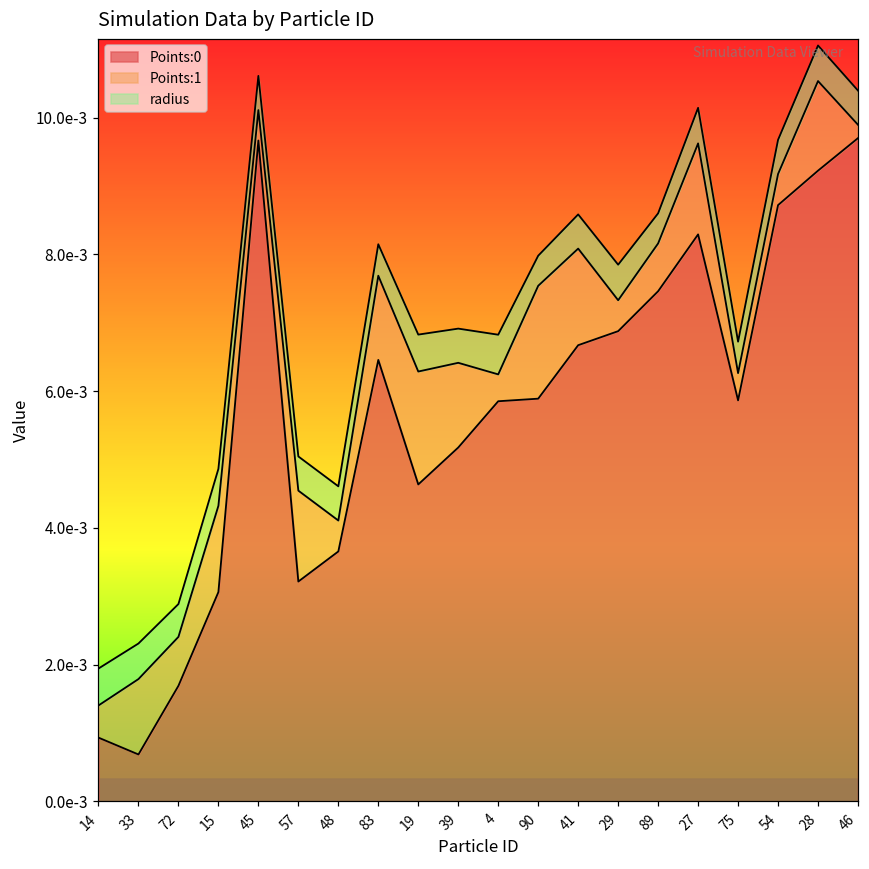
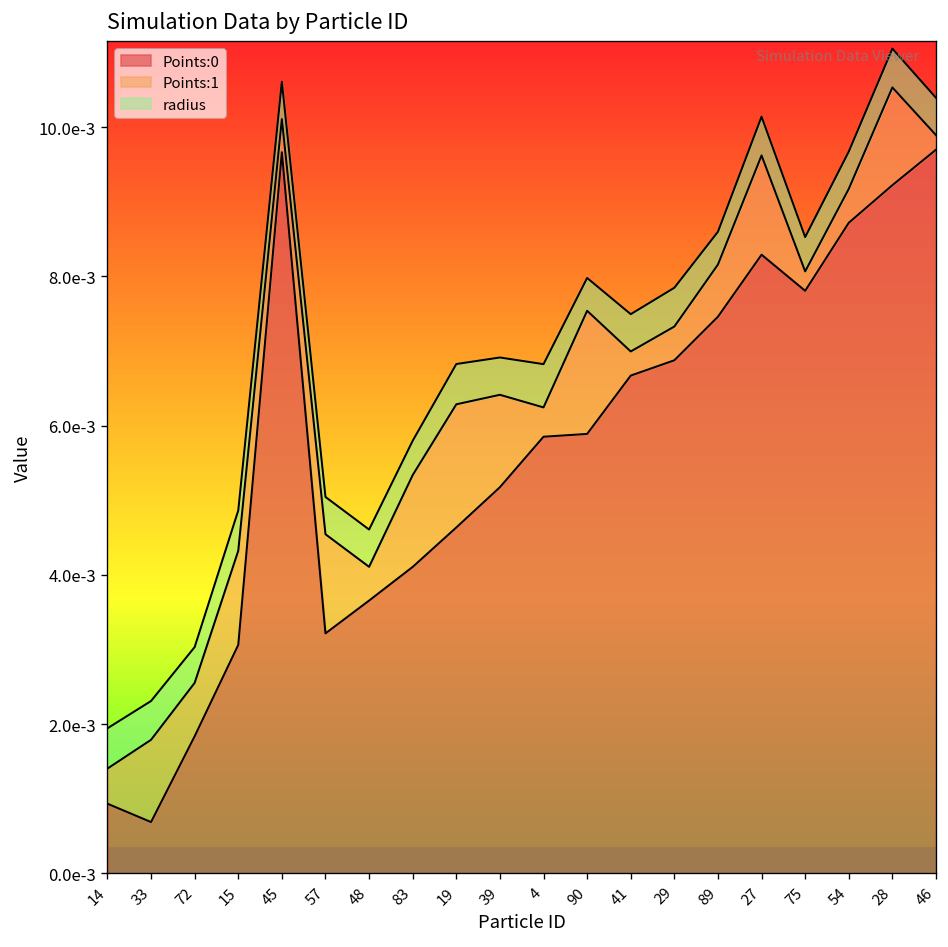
  {
    "Points:0": {
      "14": 0.0009,
      "33": 0.0007,
-     "72": 0.0017,
+     "72": 0.0018,
      "15": 0.0031,
      "45": 0.0097,
      "57": 0.0032,
      "48": 0.0037,
-     "83": 0.0065,
+     "83": 0.0041,
      "19": 0.0046,
      "39": 0.0052,
      "4": 0.0059,
      "90": 0.0059,
      "41": 0.0067,
      "29": 0.0069,
      "89": 0.0075,
      "27": 0.0083,
-     "75": 0.0059,
+     "75": 0.0078,
      "54": 0.0087,
      "28": 0.0092,
      "46": 0.0097
    },
    "Points:1": {
      "14": 0.0005,
      "33": 0.0011,
      "72": 0.0007,
      "15": 0.0013,
      "45": 0.0004,
      "57": 0.0013,
      "48": 0.0005,
      "83": 0.0012,
      "19": 0.0017,
      "39": 0.0012,
      "4": 0.0004,
      "90": 0.0017,
-     "41": 0.0014,
+     "41": 0.0003,
      "29": 0.0005,
      "89": 0.0007,
      "27": 0.0013,
-     "75": 0.0004,
+     "75": 0.0003,
      "54": 0.0005,
      "28": 0.0013,
      "46": 0.0002
    },
    "radius": {
      "14": 0.0005,
      "33": 0.0005,
      "72": 0.0005,
      "15": 0.0005,
      "45": 0.0005,
      "57": 0.0005,
      "48": 0.0005,
      "83": 0.0005,
      "19": 0.0005,
      "39": 0.0005,
      "4": 0.0006,
      "90": 0.0004,
      "41": 0.0005,
      "29": 0.0005,
      "89": 0.0004,
      "27": 0.0005,
      "75": 0.0005,
      "54": 0.0005,
      "28": 0.0005,
      "46": 0.0005
    }
  }
